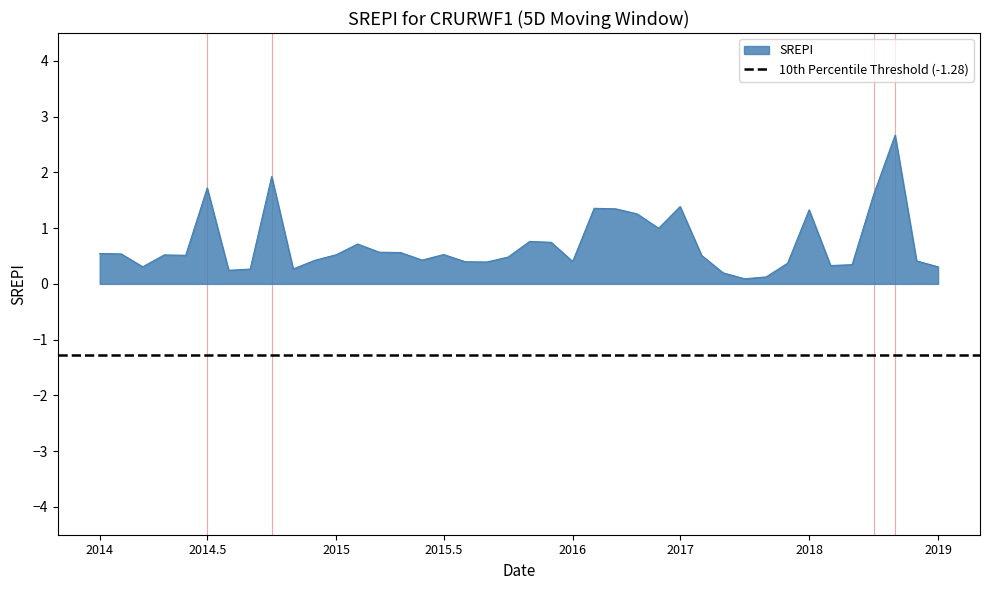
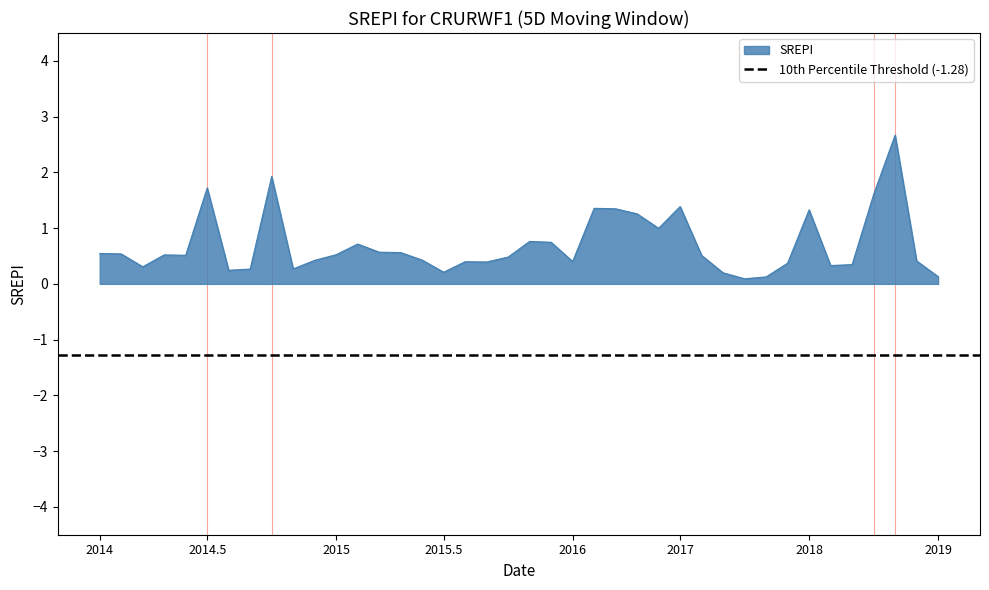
  {
    "2014": 0.5,
    "2014.5": 1.7,
    "2015": 0.5,
-   "2015.5": 0.5,
+   "2015.5": 0.2,
    "2016": 0.4,
    "2017": 1.4,
    "2018": 1.3,
-   "2019": 0.3
+   "2019": 0.1
  }
